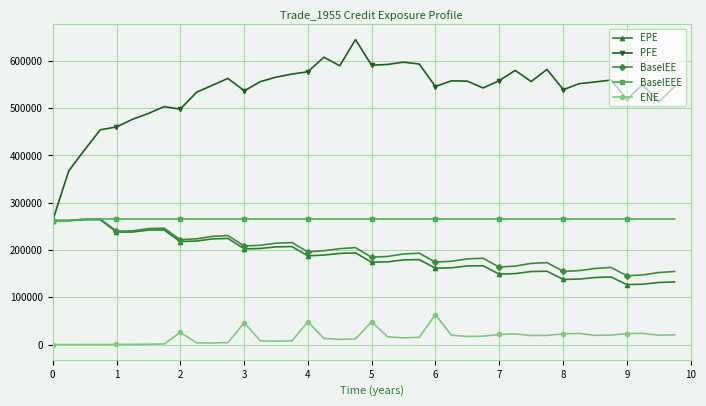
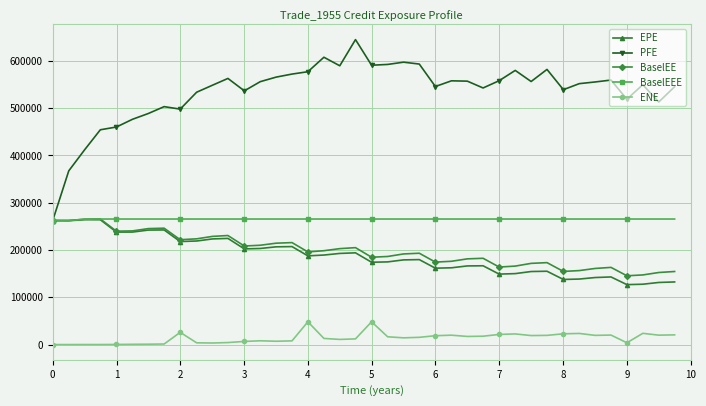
  {
    "ENE": {
      "0": 0,
      "1": 0,
      "2": 30000,
-     "3": 50000,
+     "3": 10000,
      "4": 50000,
      "5": 50000,
-     "6": 60000,
+     "6": 20000,
      "7": 20000,
-     "9": 20000
+     "9": 0
    }
  }
